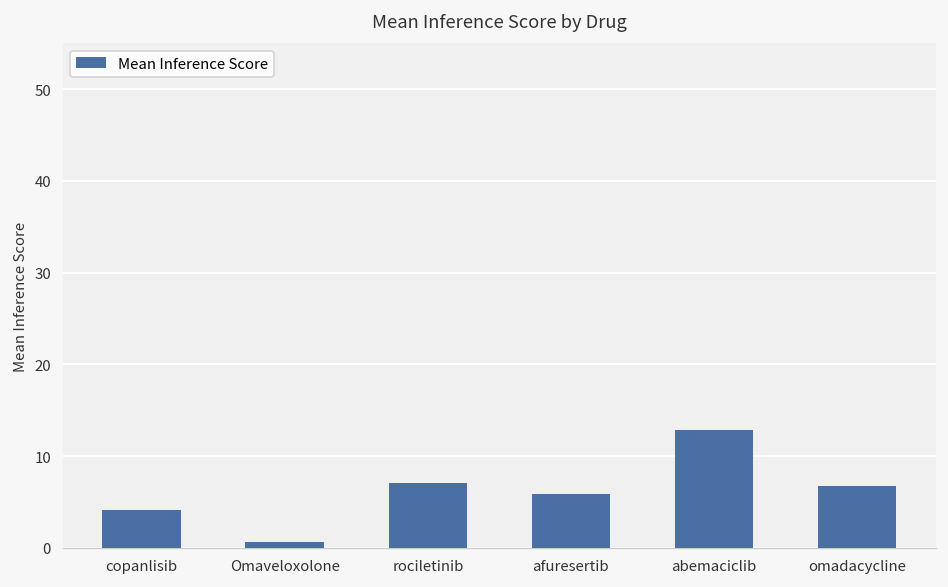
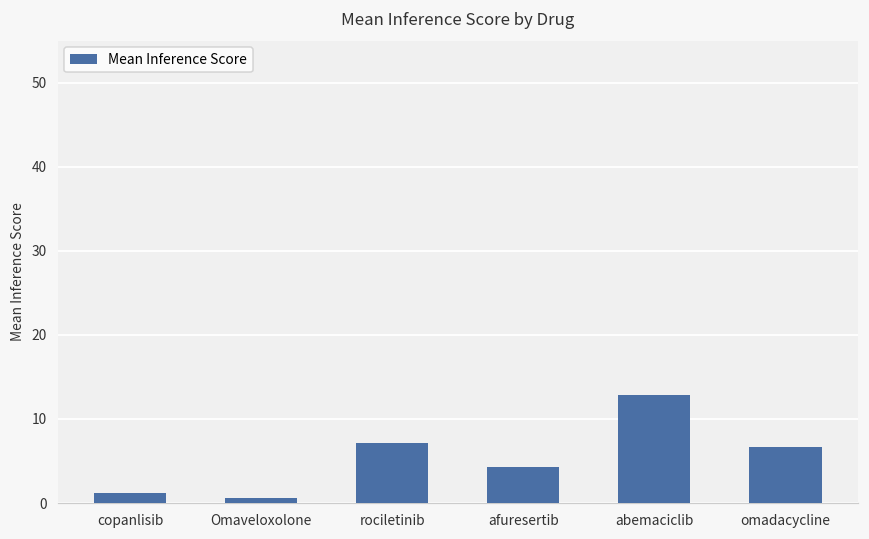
  {
-   "copanlisib": 4,
+   "copanlisib": 1,
    "Omaveloxolone": 1,
    "rociletinib": 7,
-   "afuresertib": 6,
+   "afuresertib": 4,
    "abemaciclib": 13,
    "omadacycline": 7
  }
